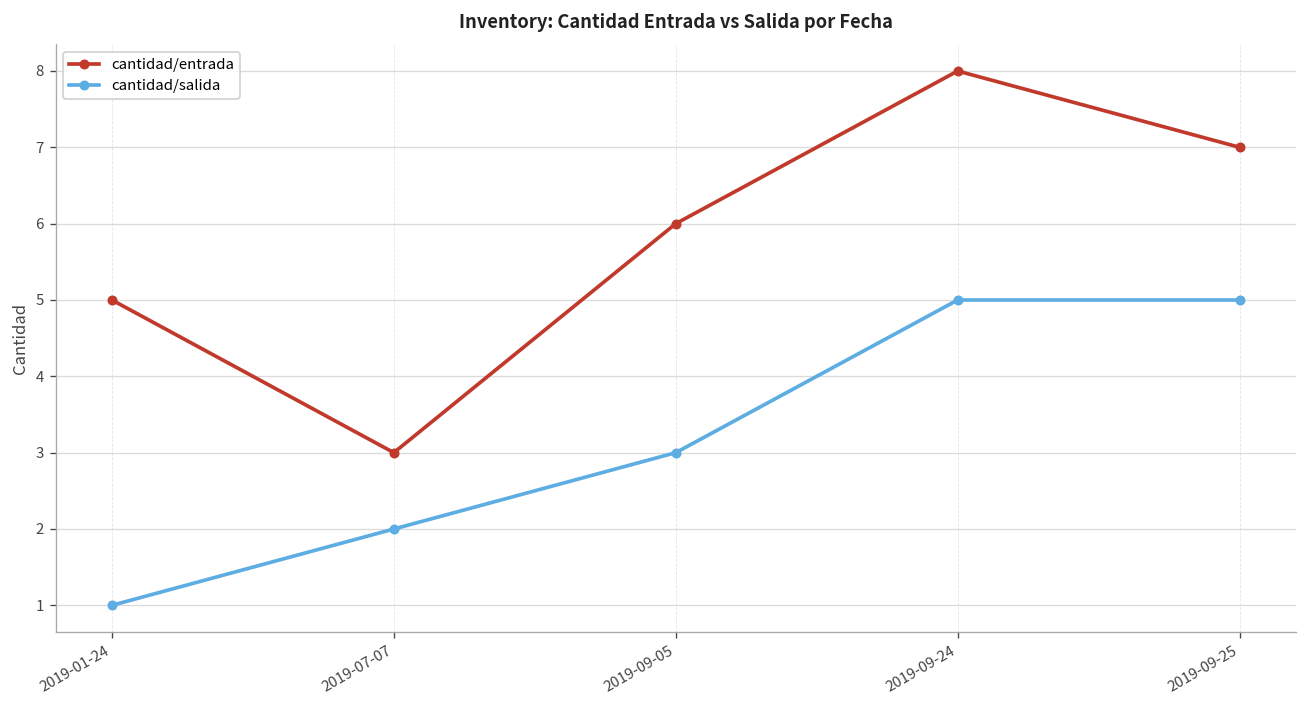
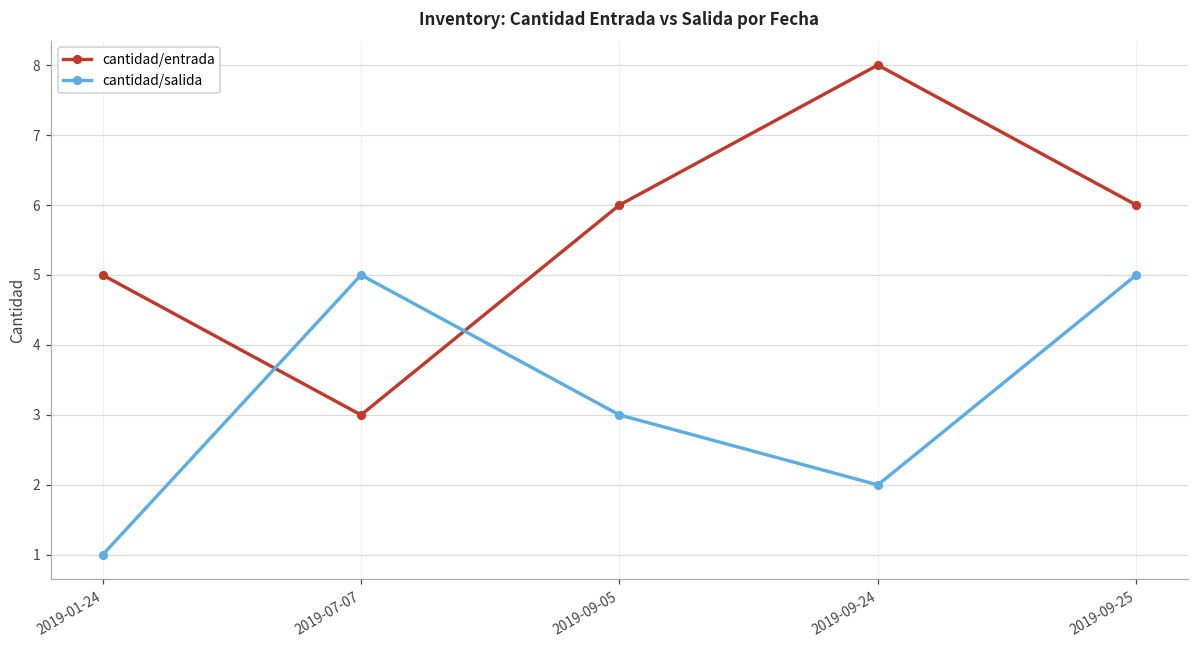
  {
    "cantidad/entrada": {
      "2019-01-24": 5,
      "2019-07-07": 3,
      "2019-09-05": 6,
      "2019-09-24": 8,
-     "2019-09-25": 7
+     "2019-09-25": 6
    },
    "cantidad/salida": {
      "2019-01-24": 1,
-     "2019-07-07": 2,
+     "2019-07-07": 5,
      "2019-09-05": 3,
-     "2019-09-24": 5,
+     "2019-09-24": 2,
      "2019-09-25": 5
    }
  }
